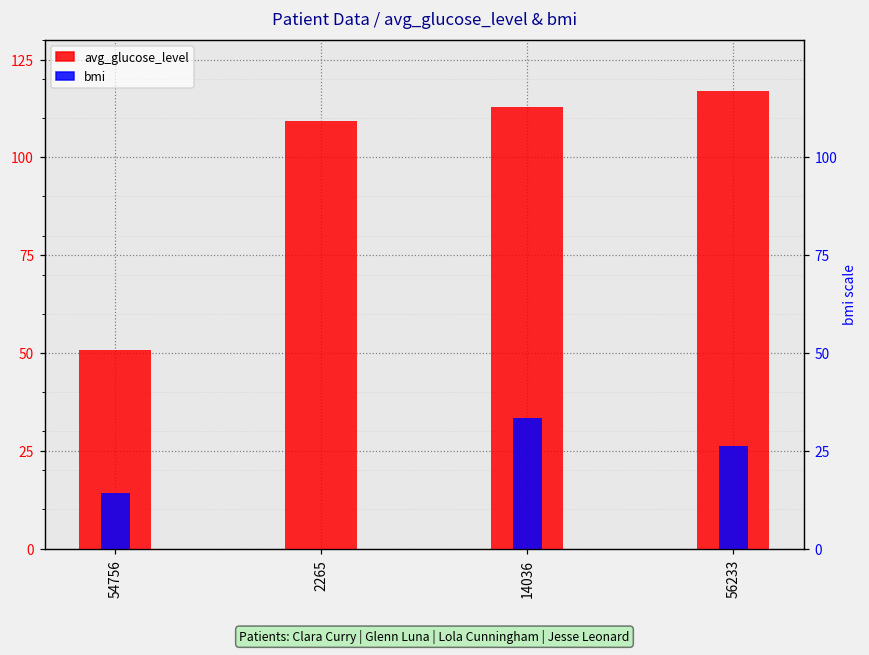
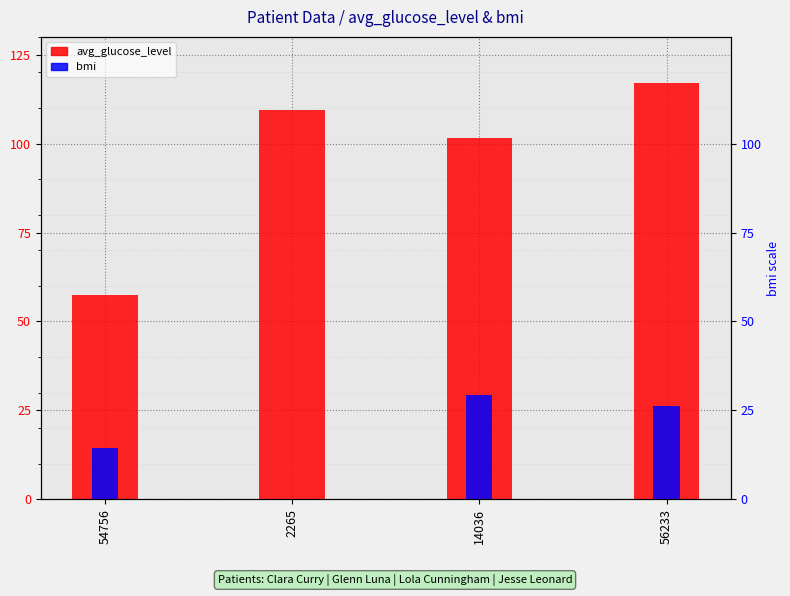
  {
    "avg_glucose_level": {
-     "54756": 51,
+     "54756": 57,
      "2265": 109,
-     "14036": 113,
+     "14036": 101,
      "56233": 117
    },
    "bmi": {
      "2265": 0,
-     "14036": 33
+     "14036": 29
    }
  }
